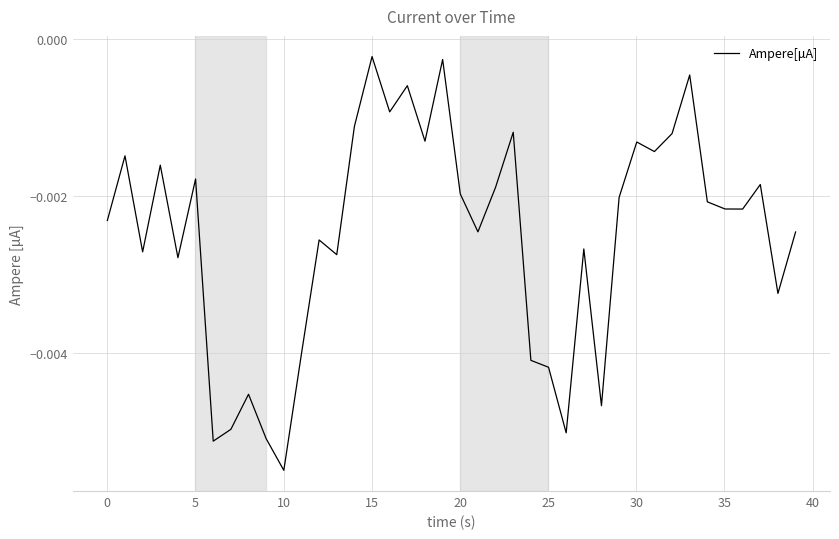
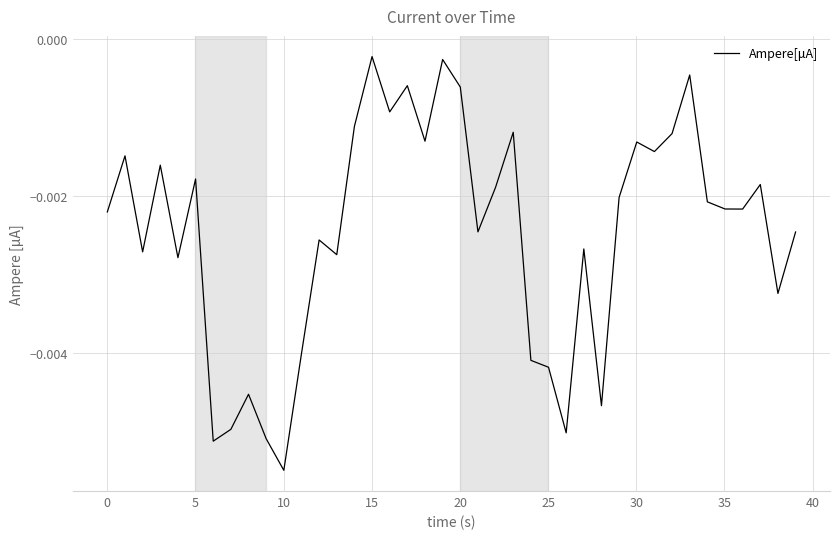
  {
-   "0": -0.0023,
+   "0": -0.0022,
    "5": -0.0018,
    "10": -0.0055,
    "15": -0.0002,
-   "20": -0.0020
+   "20": -0.0006
  }
